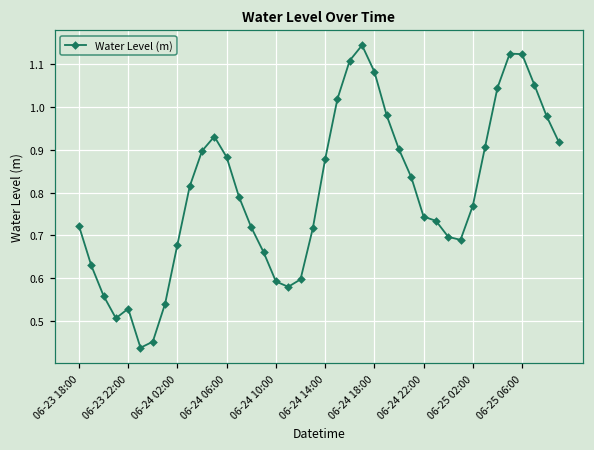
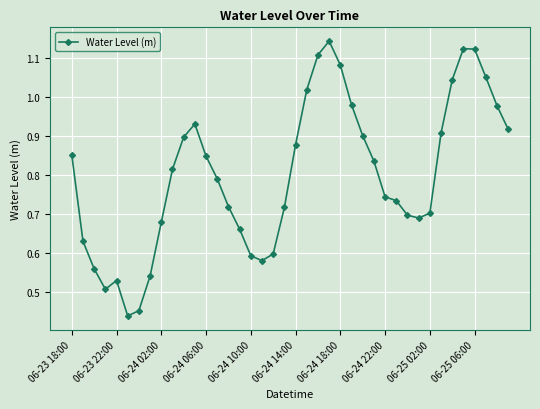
  {
-   "06-23 18:00": 0.72,
+   "06-23 18:00": 0.85,
    "06-23 22:00": 0.53,
    "06-24 02:00": 0.68,
-   "06-24 06:00": 0.88,
+   "06-24 06:00": 0.85,
    "06-24 10:00": 0.59,
    "06-24 14:00": 0.88,
    "06-24 18:00": 1.08,
    "06-24 22:00": 0.74,
-   "06-25 02:00": 0.77,
+   "06-25 02:00": 0.70,
    "06-25 06:00": 1.12
  }
